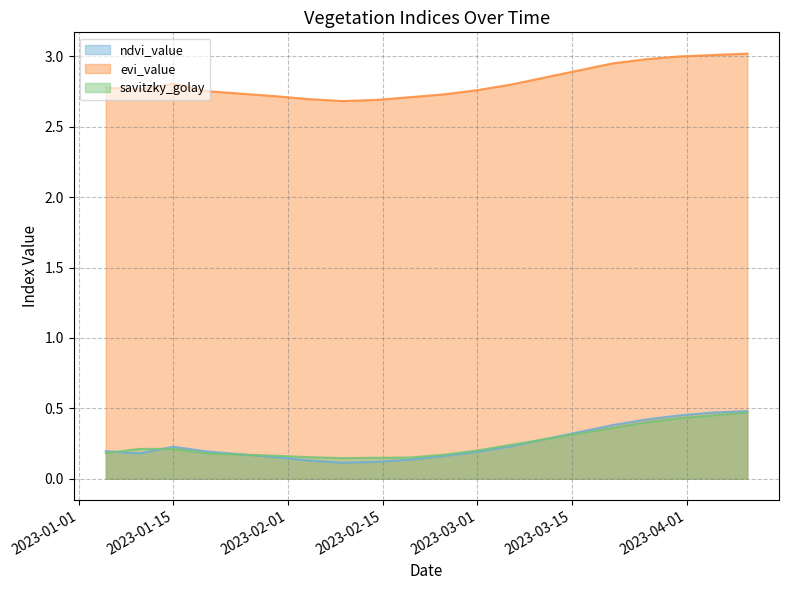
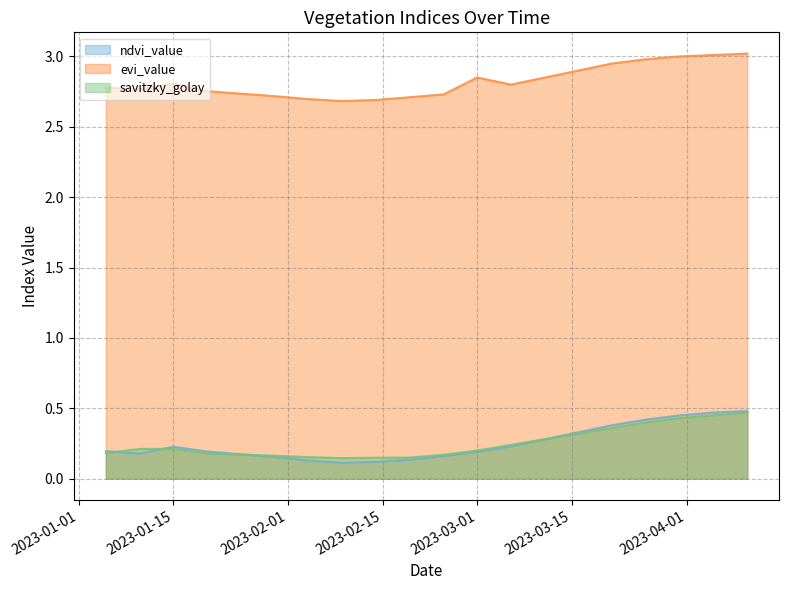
  {
    "evi_value": {
-     "2023-03-01": 2.76
+     "2023-03-01": 2.85
    }
  }
